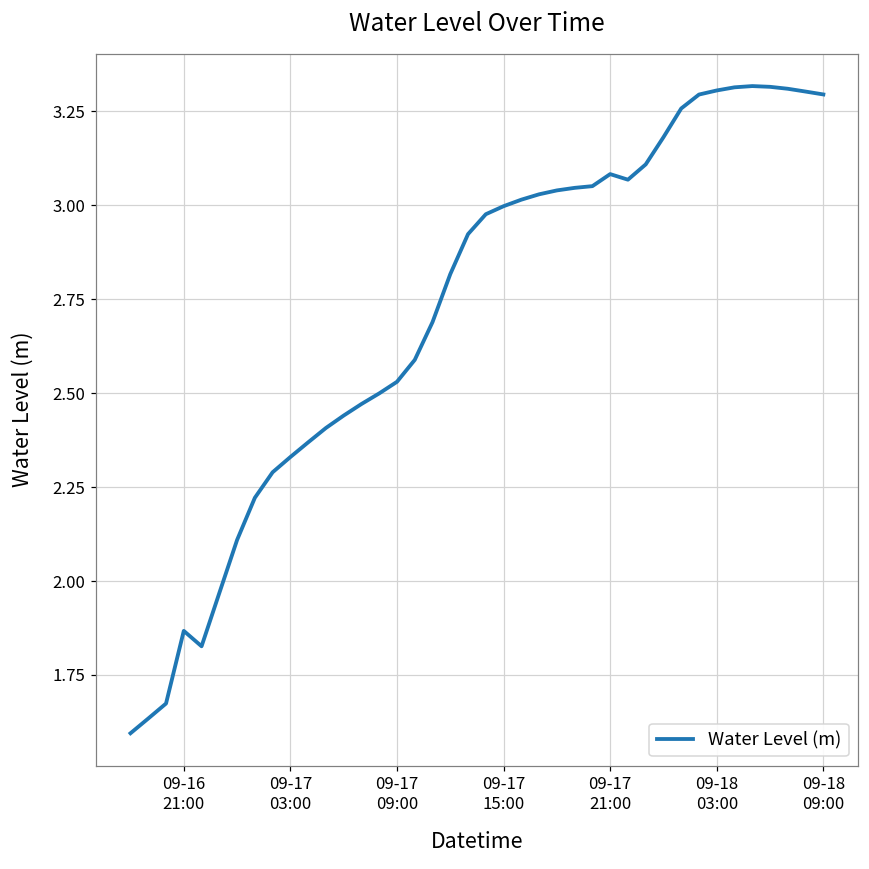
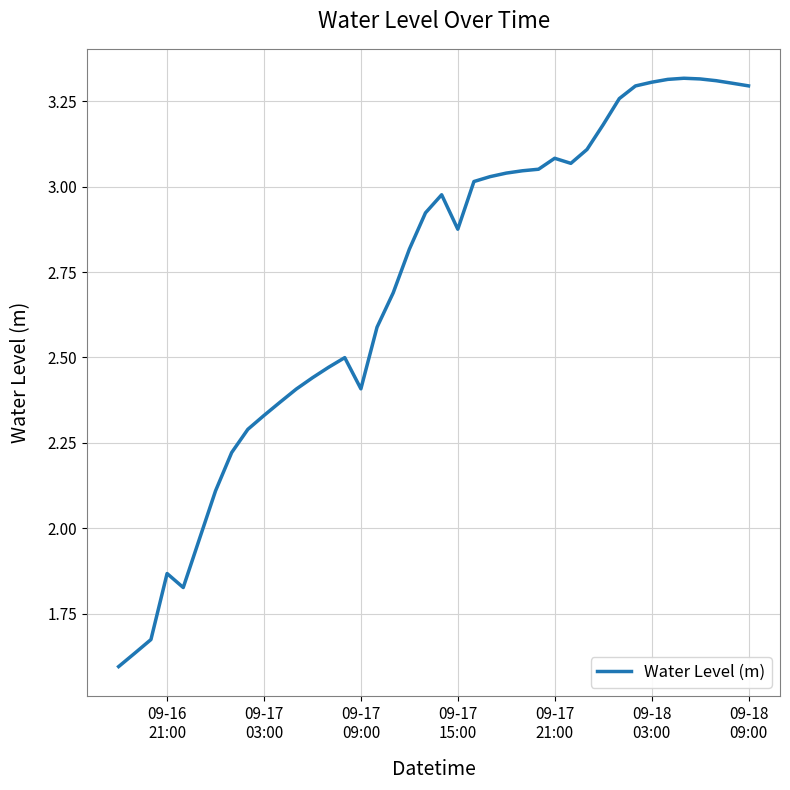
  {
    "09-16 21:00": 1.87,
    "09-17 03:00": 2.33,
-   "09-17 09:00": 2.53,
-   "09-17 15:00": 3.00,
+   "09-17 09:00": 2.41,
+   "09-17 15:00": 2.88,
    "09-17 21:00": 3.08,
    "09-18 03:00": 3.31,
    "09-18 09:00": 3.29
  }
